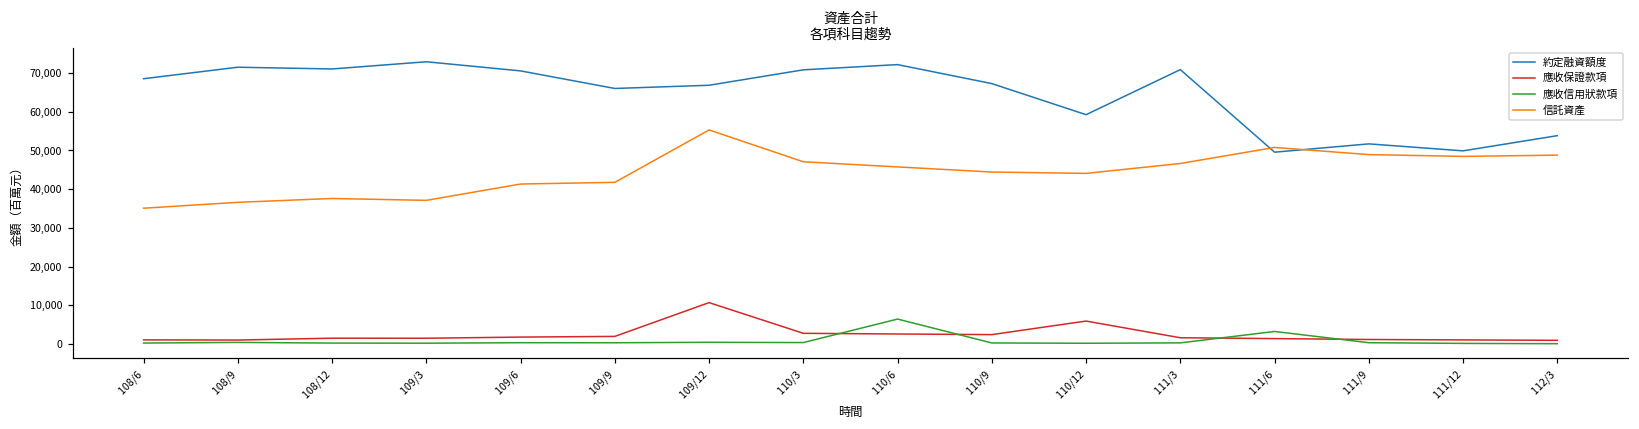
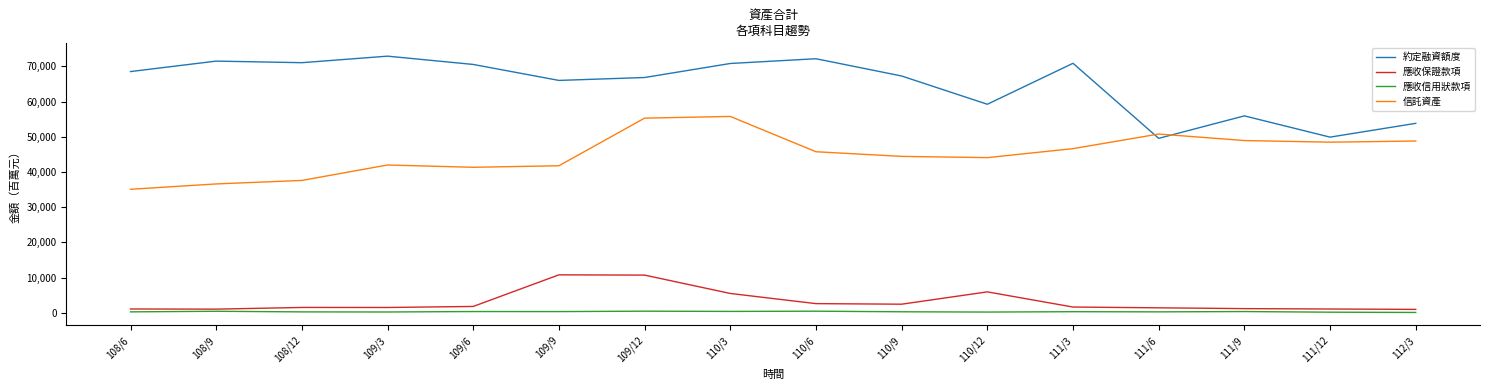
  {
    "約定融資額度": {
      "108/6": "69,000",
      "108/9": "72,000",
      "108/12": "71,000",
      "109/3": "73,000",
      "109/6": "71,000",
      "109/9": "66,000",
      "109/12": "67,000",
      "110/3": "71,000",
      "110/6": "72,000",
      "110/9": "67,000",
      "110/12": "59,000",
      "111/3": "71,000",
      "111/6": "50,000",
-     "111/9": "52,000",
+     "111/9": "56,000",
      "111/12": "50,000",
      "112/3": "54,000"
    },
    "應收保證款項": {
      "108/6": "1,000",
      "108/12": "1,000",
      "109/3": "1,000",
      "109/6": "2,000",
-     "109/9": "2,000",
+     "109/9": "11,000",
      "109/12": "11,000",
-     "110/3": "3,000",
+     "110/3": "5,000",
      "110/6": "3,000",
      "110/9": "2,000",
      "110/12": "6,000",
      "111/3": "2,000",
      "111/6": "1,000",
      "111/9": "1,000",
      "111/12": "1,000",
      "112/3": "1,000"
    },
    "應收信用狀款項": {
      "108/6": "0",
      "108/12": "0",
      "109/3": "0",
      "109/6": "0",
      "109/9": "0",
      "109/12": "0",
      "110/3": "0",
-     "110/6": "6,000",
+     "110/6": "0",
      "110/9": "0",
      "110/12": "0",
      "111/3": "0",
-     "111/6": "3,000",
+     "111/6": "0",
      "111/9": "0",
      "111/12": "0",
      "112/3": "0"
    },
    "信託資產": {
      "108/6": "35,000",
      "108/9": "37,000",
      "108/12": "38,000",
-     "109/3": "37,000",
+     "109/3": "42,000",
      "109/6": "41,000",
      "109/9": "42,000",
      "109/12": "55,000",
-     "110/3": "47,000",
+     "110/3": "56,000",
      "110/6": "46,000",
      "110/9": "44,000",
      "110/12": "44,000",
      "111/3": "47,000",
      "111/6": "51,000",
      "111/9": "49,000",
      "111/12": "48,000",
      "112/3": "49,000"
    }
  }
